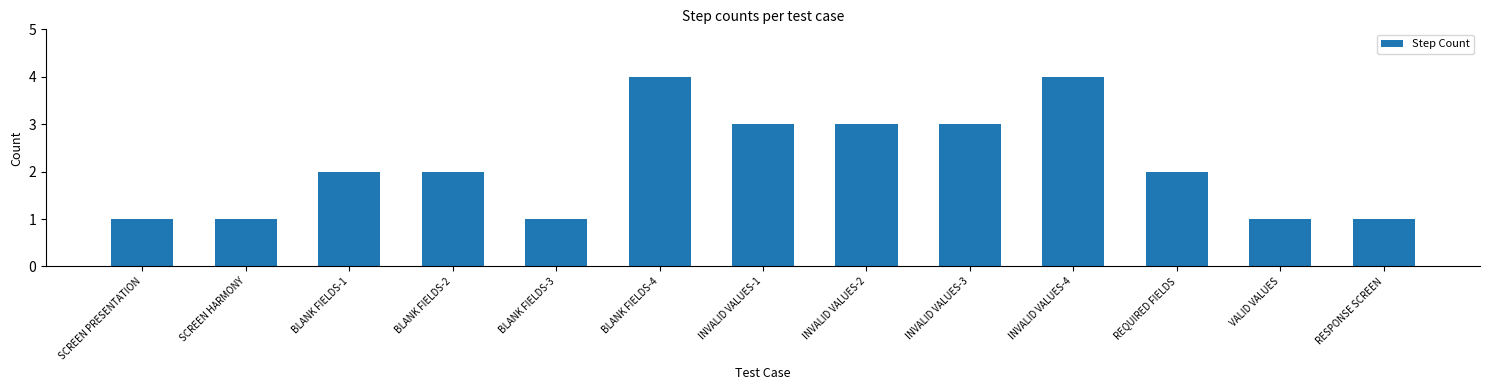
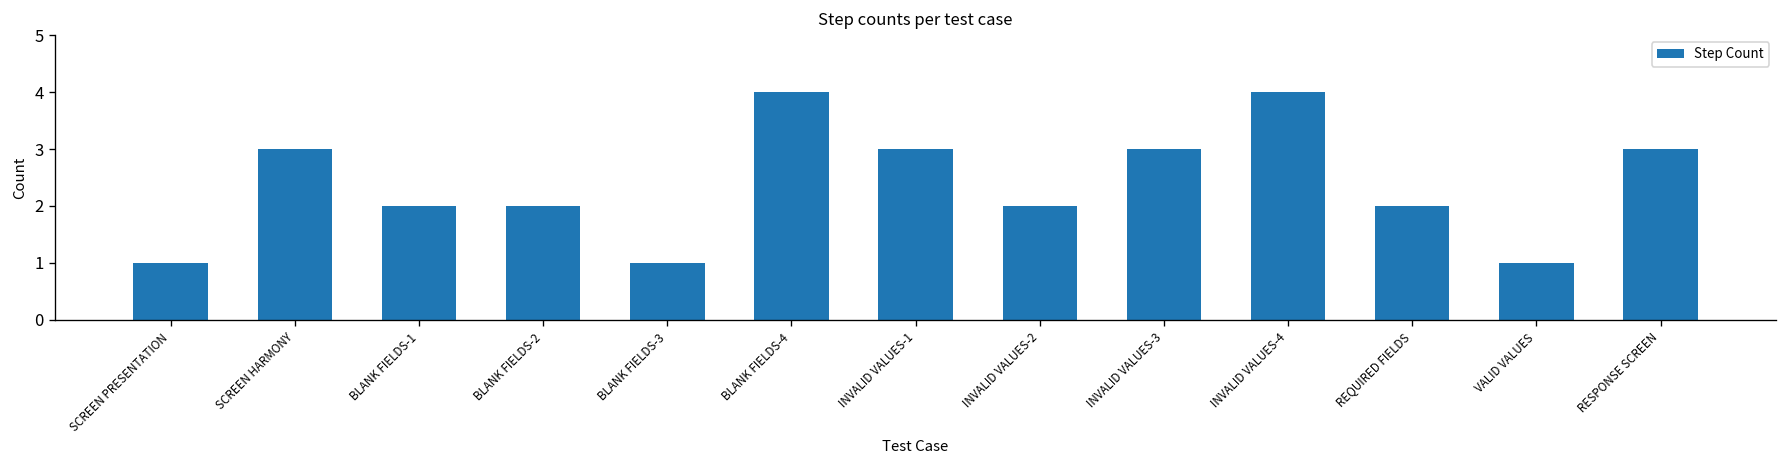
  {
    "SCREEN PRESENTATION": 1,
-   "SCREEN HARMONY": 1,
+   "SCREEN HARMONY": 3,
    "BLANK FIELDS-1": 2,
    "BLANK FIELDS-2": 2,
    "BLANK FIELDS-3": 1,
    "BLANK FIELDS-4": 4,
    "INVALID VALUES-1": 3,
-   "INVALID VALUES-2": 3,
+   "INVALID VALUES-2": 2,
    "INVALID VALUES-3": 3,
    "INVALID VALUES-4": 4,
    "REQUIRED FIELDS": 2,
    "VALID VALUES": 1,
-   "RESPONSE SCREEN": 1
+   "RESPONSE SCREEN": 3
  }
